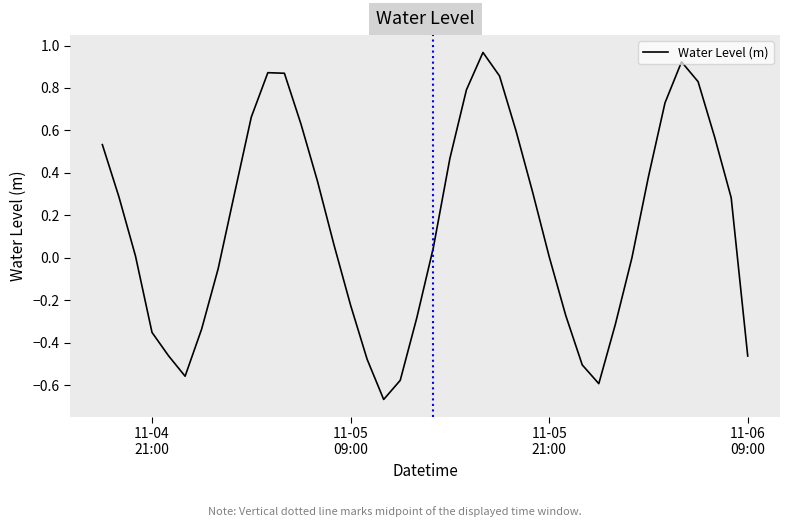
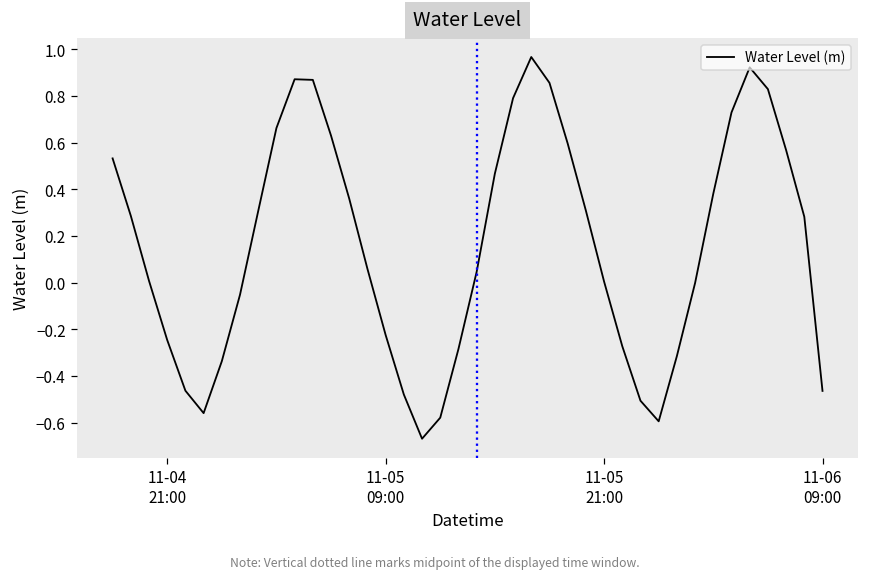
  {
-   "11-04 21:00": -0.35,
+   "11-04 21:00": -0.25,
    "11-05 09:00": -0.22,
    "11-05 21:00": 0.01,
    "11-06 09:00": -0.46
  }
